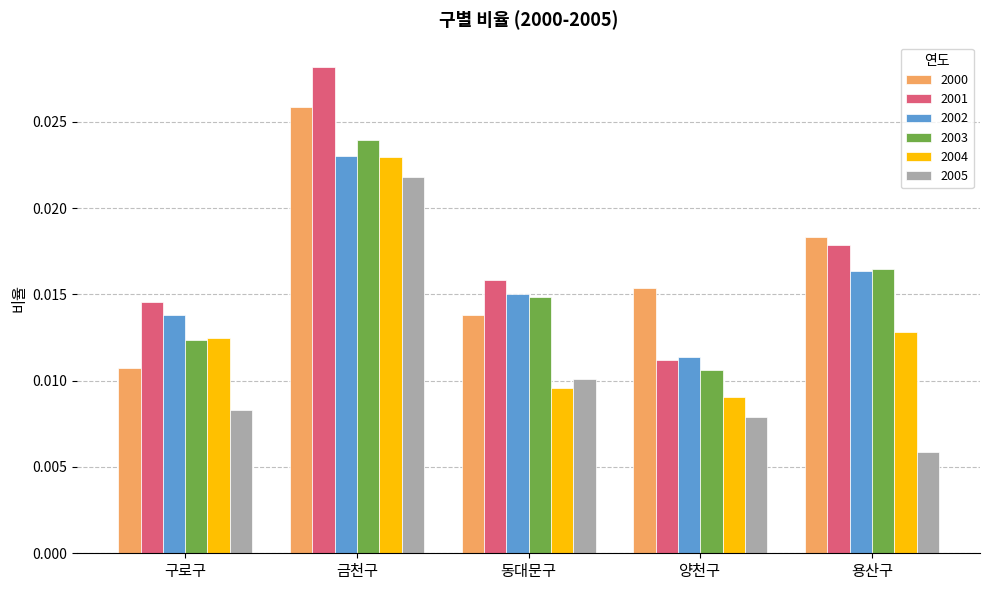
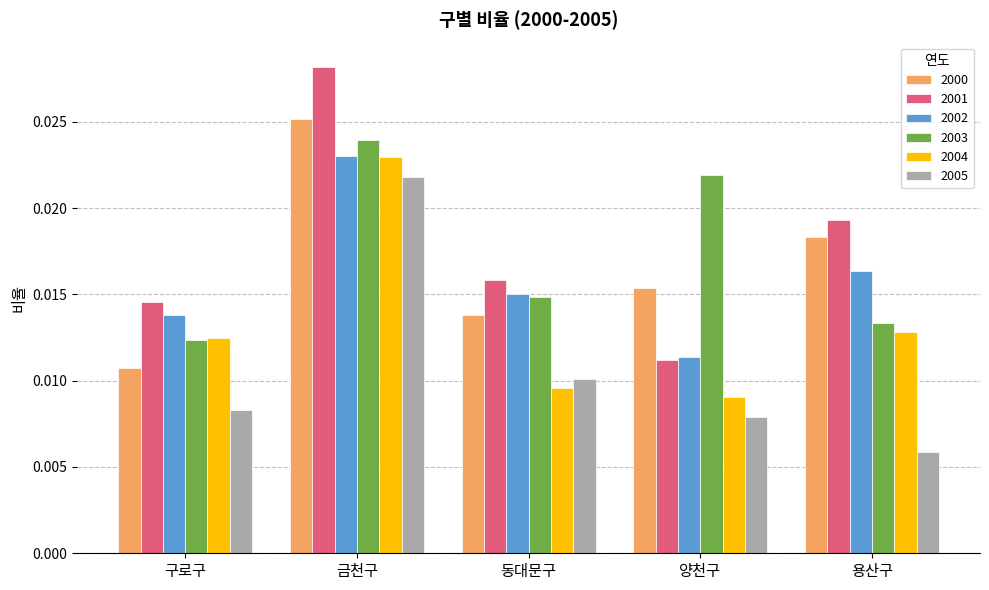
  {
    "2000": {
      "구로구": 0.0108,
-     "금천구": 0.0259,
+     "금천구": 0.0251,
      "동대문구": 0.0138,
      "양천구": 0.0154,
      "용산구": 0.0183
    },
    "2001": {
      "구로구": 0.0145,
      "금천구": 0.0282,
      "동대문구": 0.0158,
      "양천구": 0.0112,
-     "용산구": 0.0179
+     "용산구": 0.0193
    },
    "2002": {
      "구로구": 0.0138,
      "금천구": 0.0230,
      "동대문구": 0.0151,
      "양천구": 0.0114,
      "용산구": 0.0164
    },
    "2003": {
      "구로구": 0.0124,
      "금천구": 0.0239,
      "동대문구": 0.0148,
-     "양천구": 0.0106,
-     "용산구": 0.0165
+     "양천구": 0.0219,
+     "용산구": 0.0133
    },
    "2004": {
      "구로구": 0.0125,
      "금천구": 0.0230,
      "동대문구": 0.0096,
      "양천구": 0.0090,
      "용산구": 0.0128
    },
    "2005": {
      "구로구": 0.0083,
      "금천구": 0.0218,
      "동대문구": 0.0101,
      "양천구": 0.0079,
      "용산구": 0.0059
    }
  }
